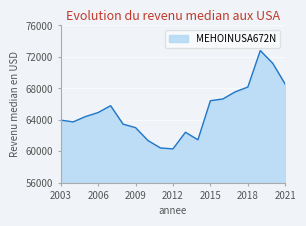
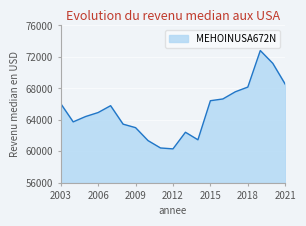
  {
-   "2003": 64000,
+   "2003": 66000,
    "2006": 65000,
    "2009": 63000,
    "2012": 60000,
    "2015": 66000,
    "2018": 68000,
    "2021": 69000
  }
